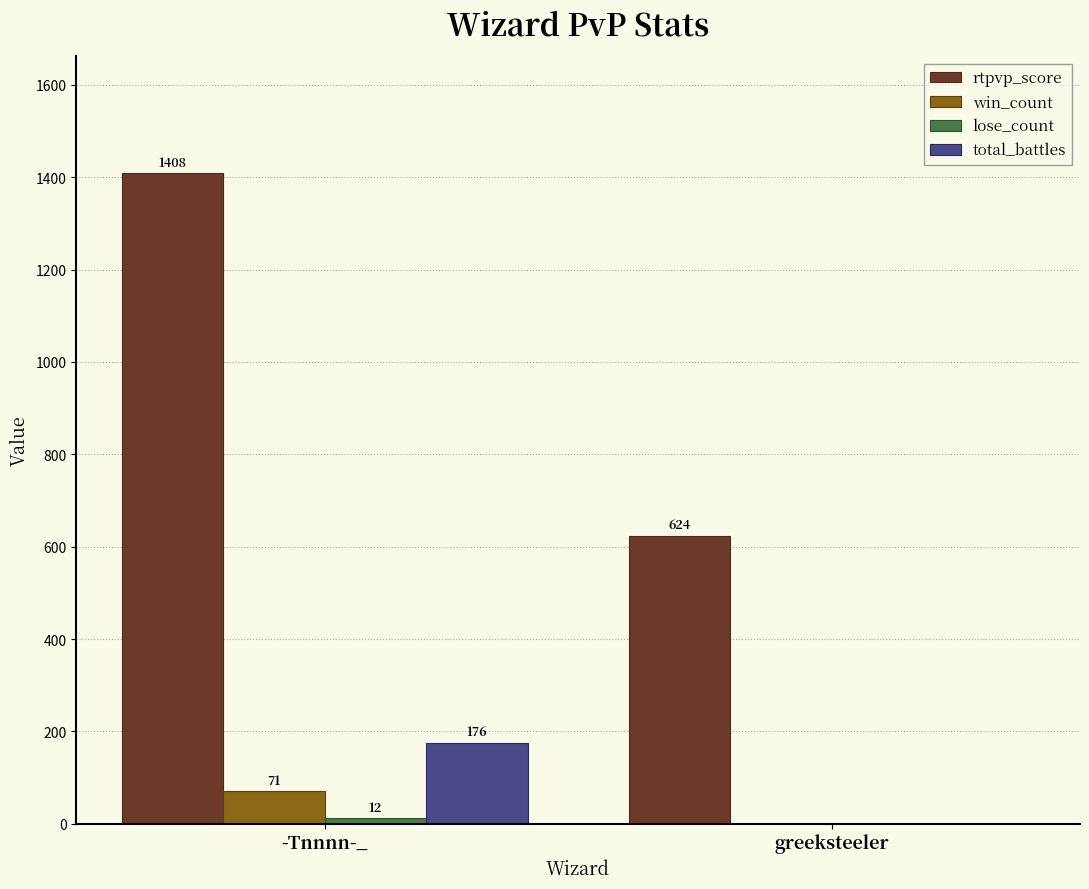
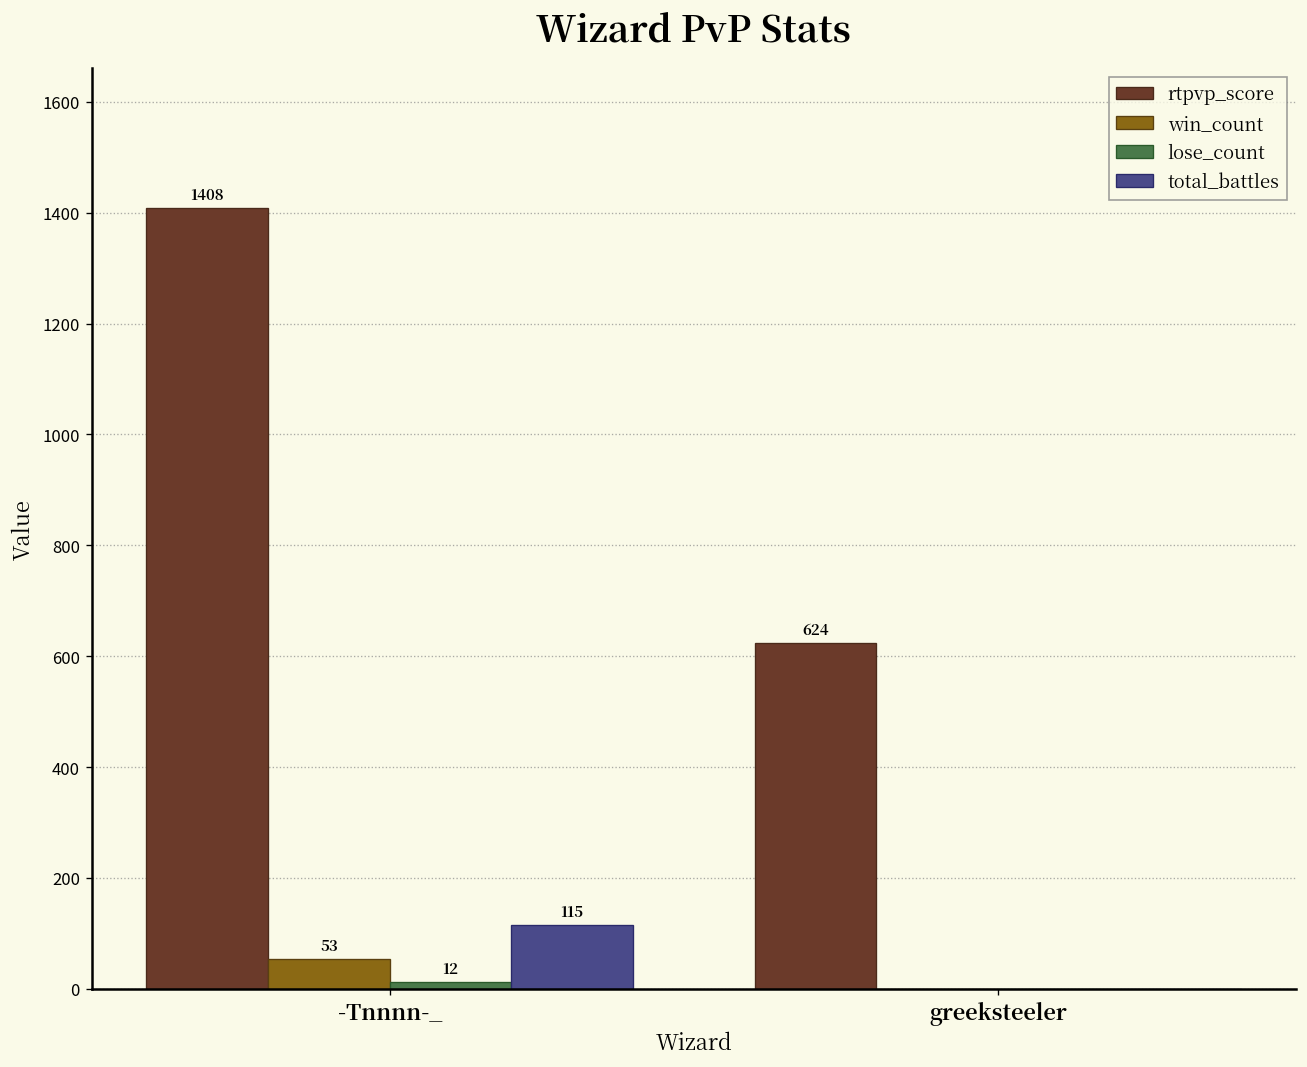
  {
    "rtpvp_score": {
      "-Tnnnn-_": 1408,
      "greeksteeler": 624
    },
    "win_count": {
-     "-Tnnnn-_": 71
+     "-Tnnnn-_": 53
    },
    "lose_count": {
      "-Tnnnn-_": 12
    },
    "total_battles": {
-     "-Tnnnn-_": 176
+     "-Tnnnn-_": 115
    }
  }
